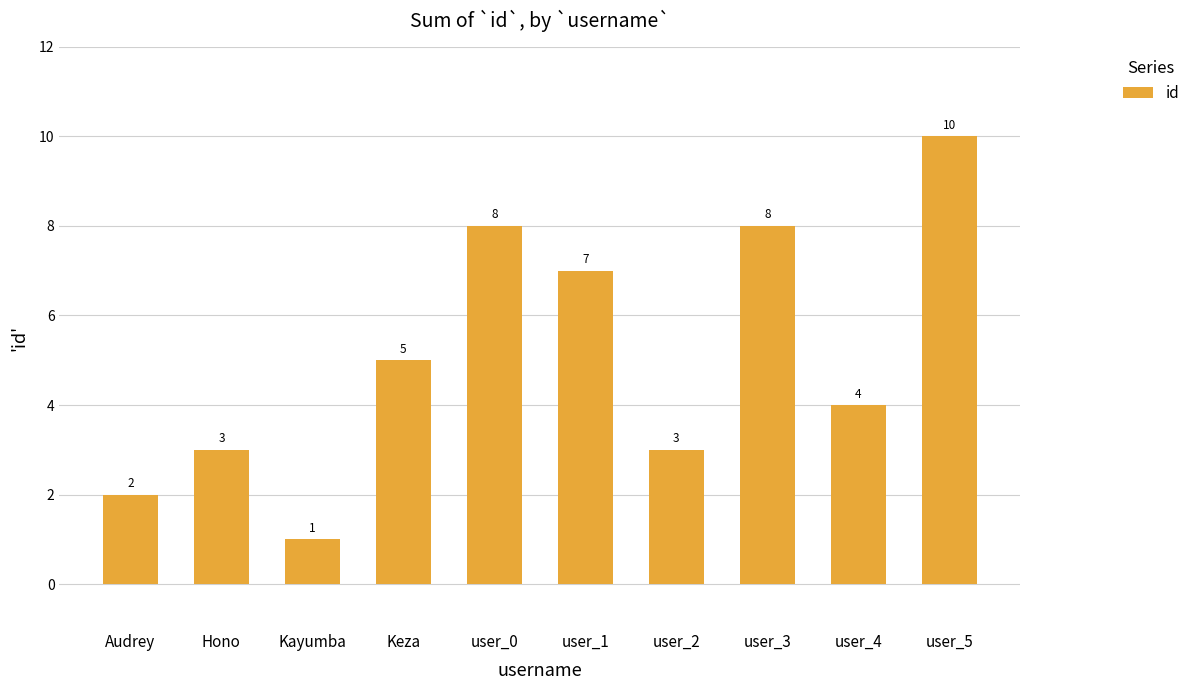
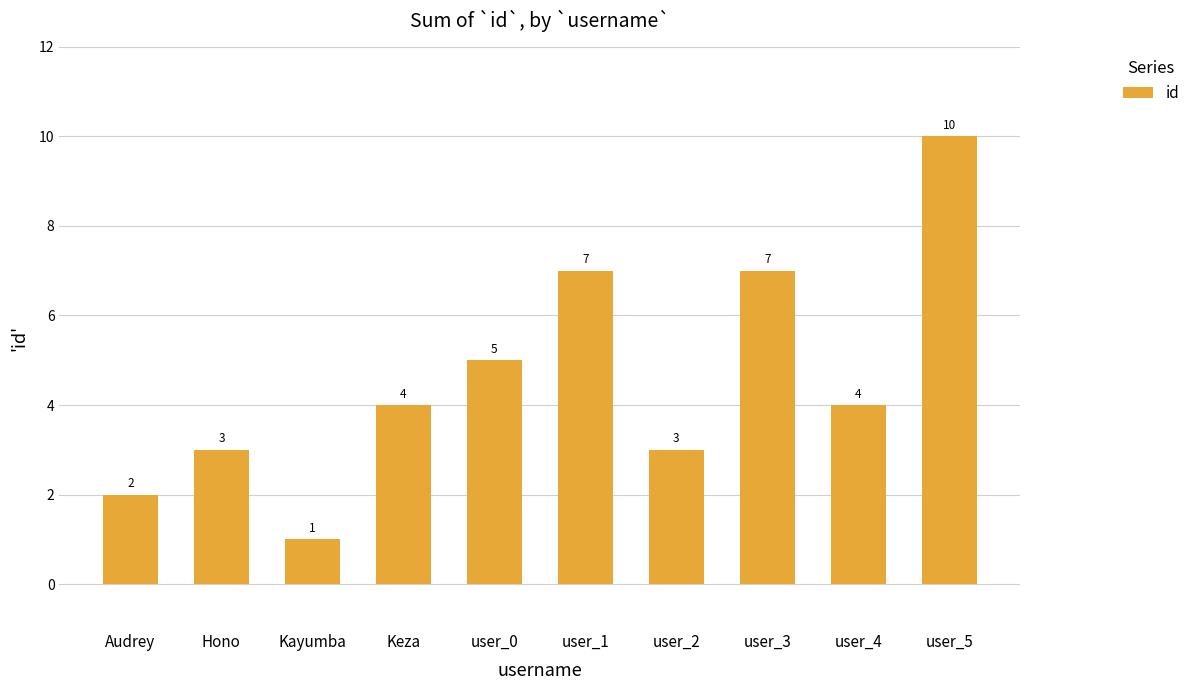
  {
    "Audrey": 2,
    "Hono": 3,
    "Kayumba": 1,
-   "Keza": 5,
-   "user_0": 8,
+   "Keza": 4,
+   "user_0": 5,
    "user_1": 7,
    "user_2": 3,
-   "user_3": 8,
+   "user_3": 7,
    "user_4": 4,
    "user_5": 10
  }
